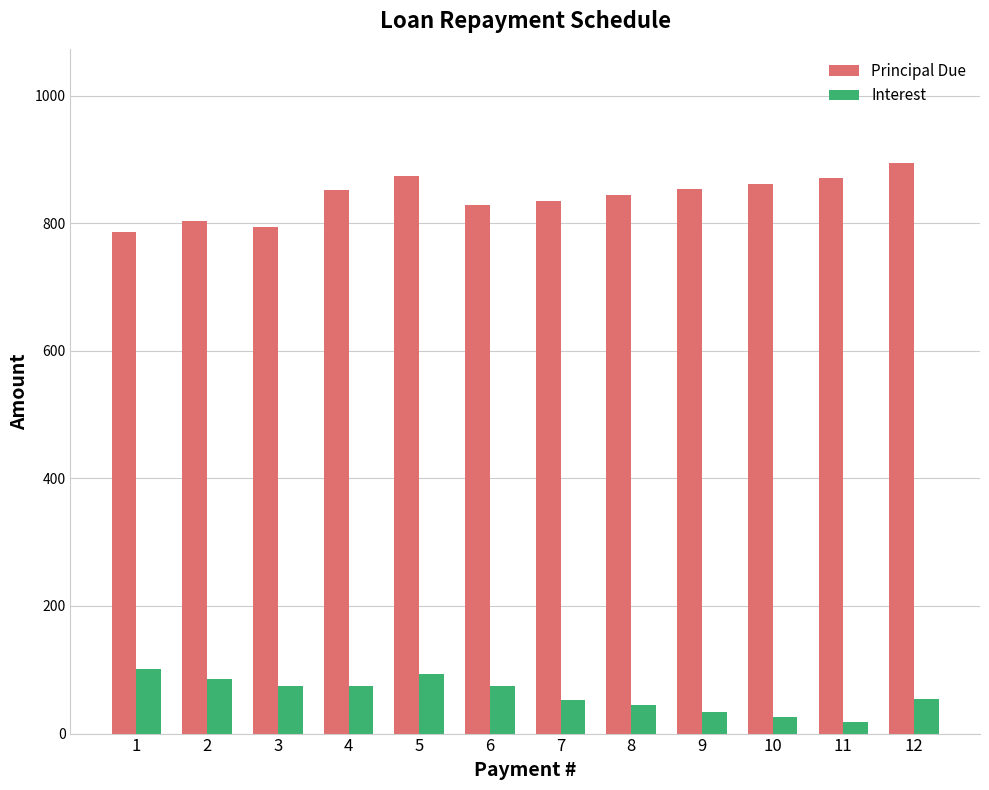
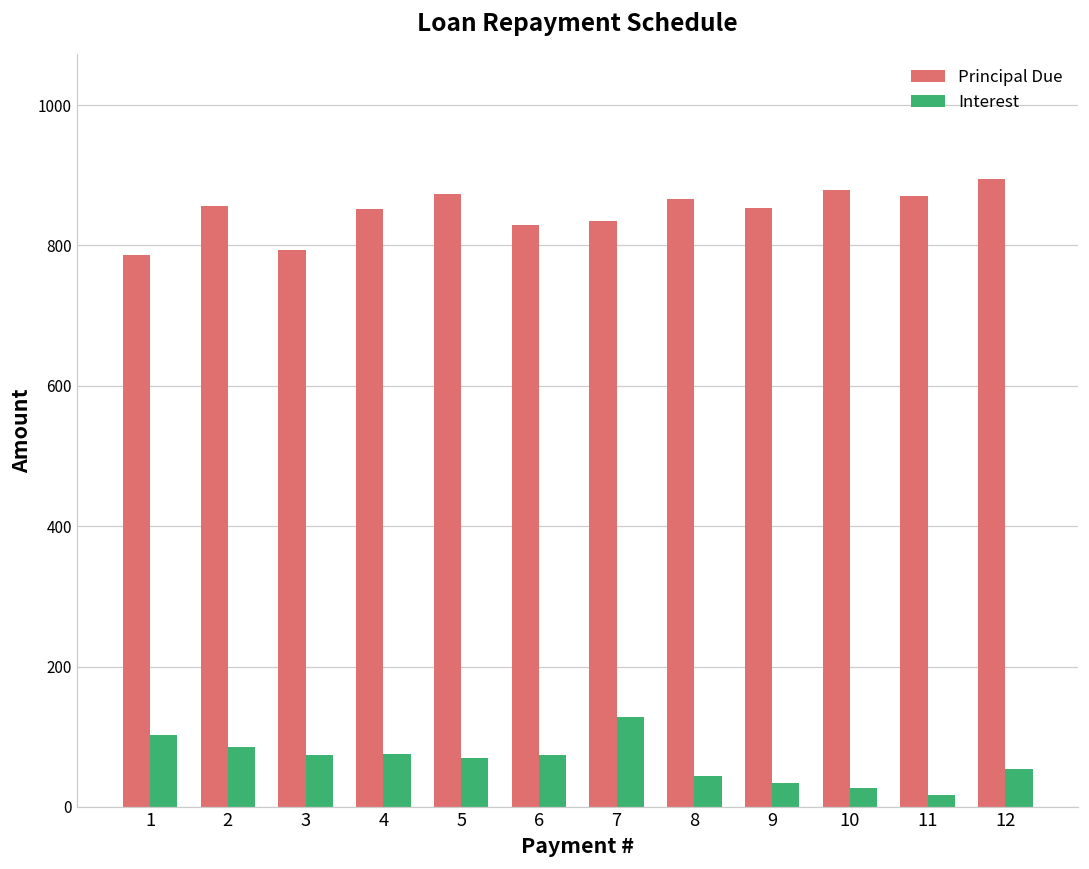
  {
    "Principal Due": {
      "1": 790,
-     "2": 800,
+     "2": 860,
      "3": 790,
      "4": 850,
      "5": 870,
      "6": 830,
      "7": 840,
-     "8": 840,
+     "8": 870,
      "9": 850,
-     "10": 860,
+     "10": 880,
      "11": 870,
      "12": 890
    },
    "Interest": {
      "1": 100,
      "2": 80,
      "3": 70,
      "4": 80,
-     "5": 90,
+     "5": 70,
      "6": 70,
-     "7": 50,
+     "7": 130,
      "8": 40,
      "9": 30,
      "10": 30,
      "11": 20,
      "12": 50
    }
  }
